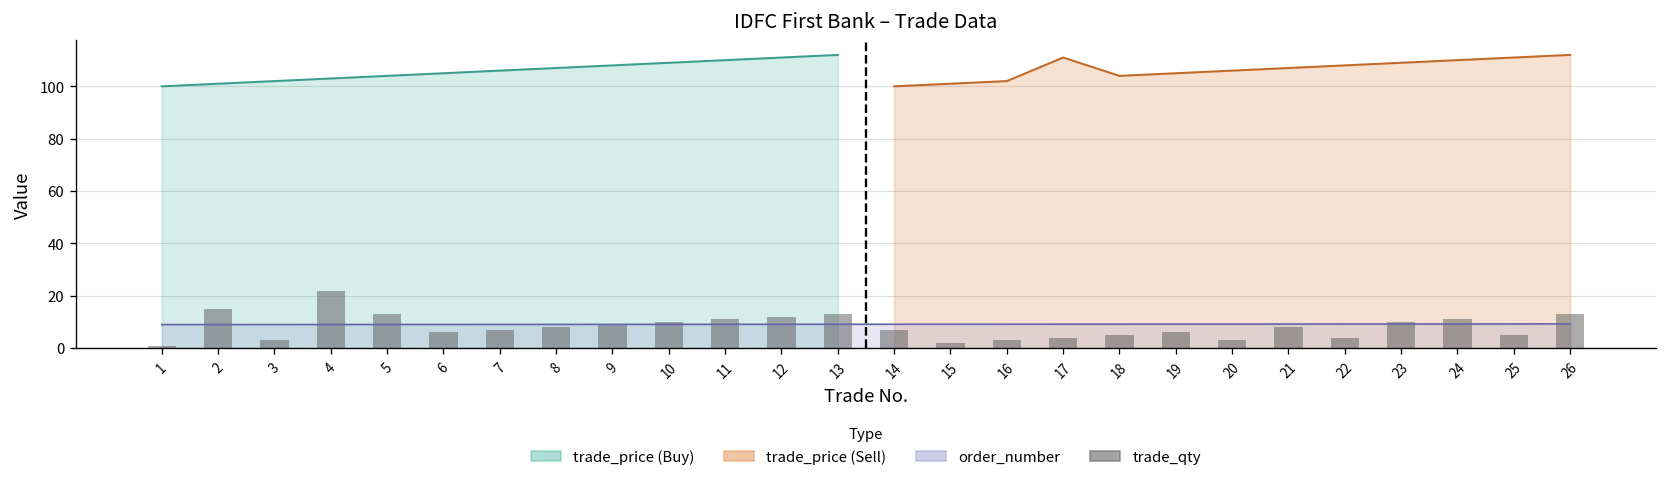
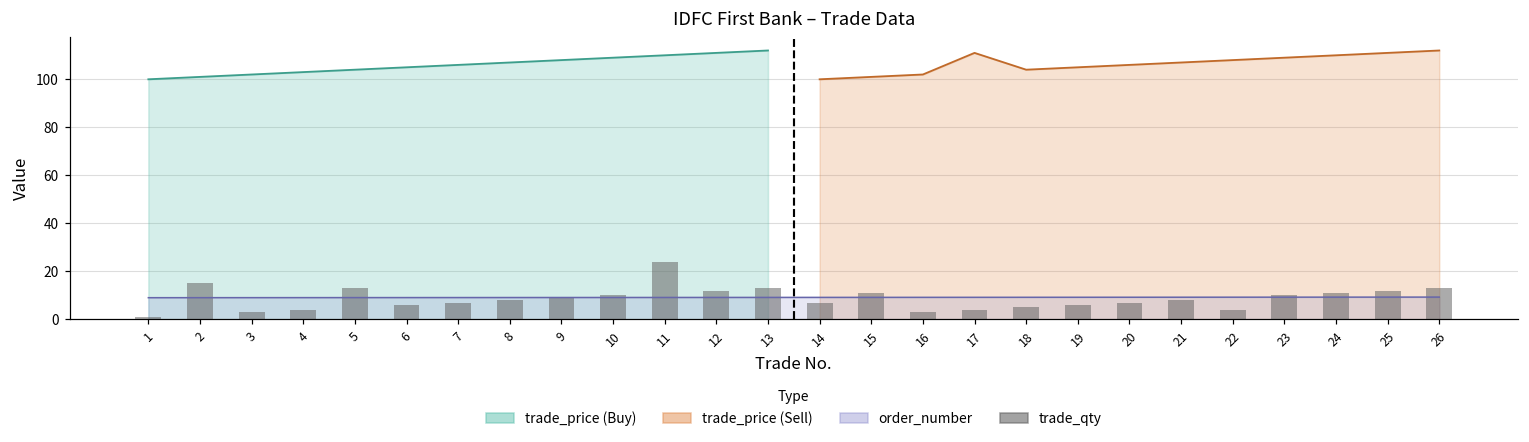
  {
    "trade_qty": {
      "2": 15,
      "3": 3,
-     "4": 22,
+     "4": 4,
      "5": 13,
      "6": 6,
      "7": 7,
      "8": 8,
      "9": 9,
      "10": 10,
-     "11": 11,
+     "11": 24,
      "12": 12,
      "13": 13,
      "14": 7,
-     "15": 2,
+     "15": 11,
      "16": 3,
      "17": 4,
      "18": 5,
      "19": 6,
-     "20": 3,
+     "20": 7,
      "21": 8,
      "22": 4,
      "23": 10,
      "24": 11,
-     "25": 5,
+     "25": 12,
      "26": 13
    }
  }
